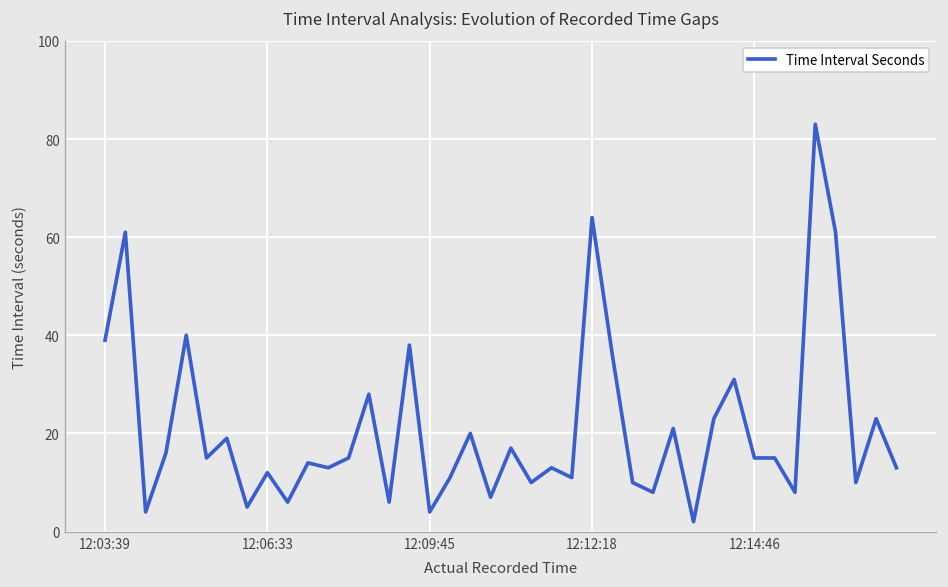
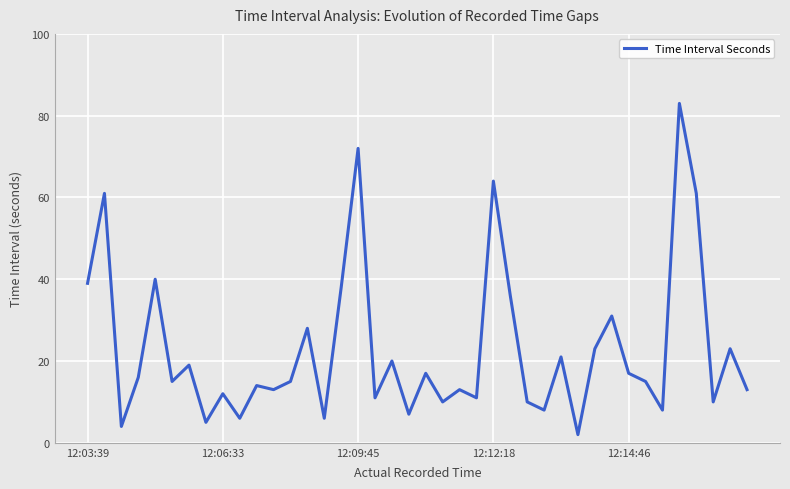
  {
    "12:03:39": 39,
    "12:06:33": 12,
-   "12:09:45": 4,
+   "12:09:45": 72,
    "12:12:18": 64,
-   "12:14:46": 15
+   "12:14:46": 17
  }
